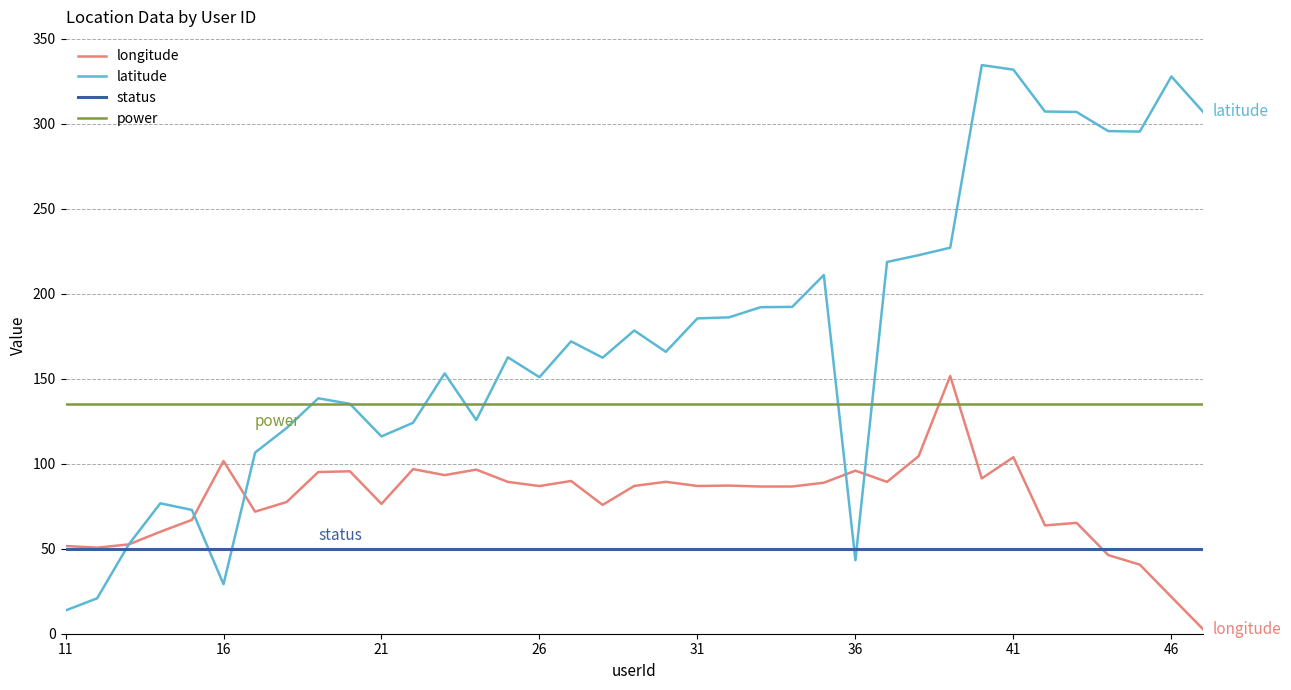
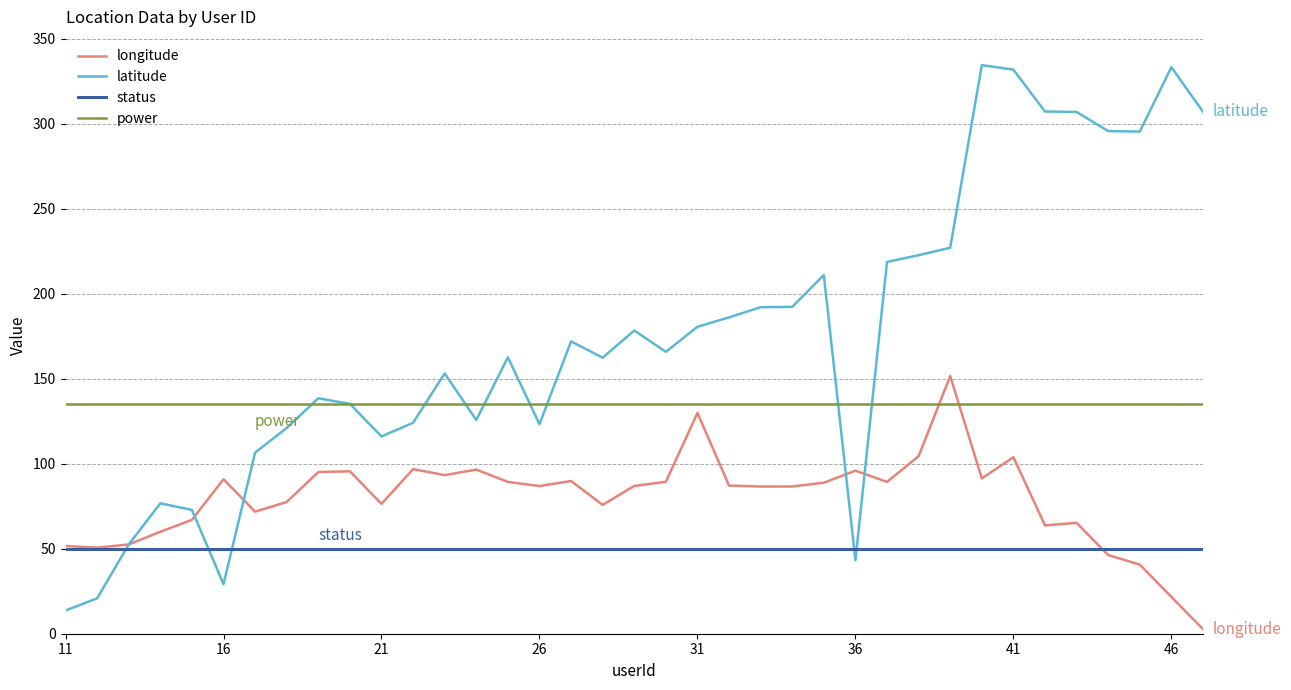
  {
    "longitude": {
      "11": 52,
-     "16": 102,
+     "16": 91,
      "21": 76,
      "26": 87,
-     "31": 87,
+     "31": 130,
      "36": 96,
      "41": 104,
      "46": 22
    },
    "latitude": {
      "11": 14,
      "16": 29,
      "21": 116,
-     "26": 151,
-     "31": 186,
+     "26": 123,
+     "31": 181,
      "36": 43,
      "41": 332,
-     "46": 328
+     "46": 333
    },
    "status": {
      "11": 50,
      "16": 50,
      "21": 50,
      "26": 50,
      "31": 50,
      "36": 50,
      "41": 50,
      "46": 50
    },
    "power": {
      "11": 135,
      "16": 135,
      "21": 135,
      "26": 135,
      "31": 135,
      "36": 135,
      "41": 135,
      "46": 135
    }
  }
